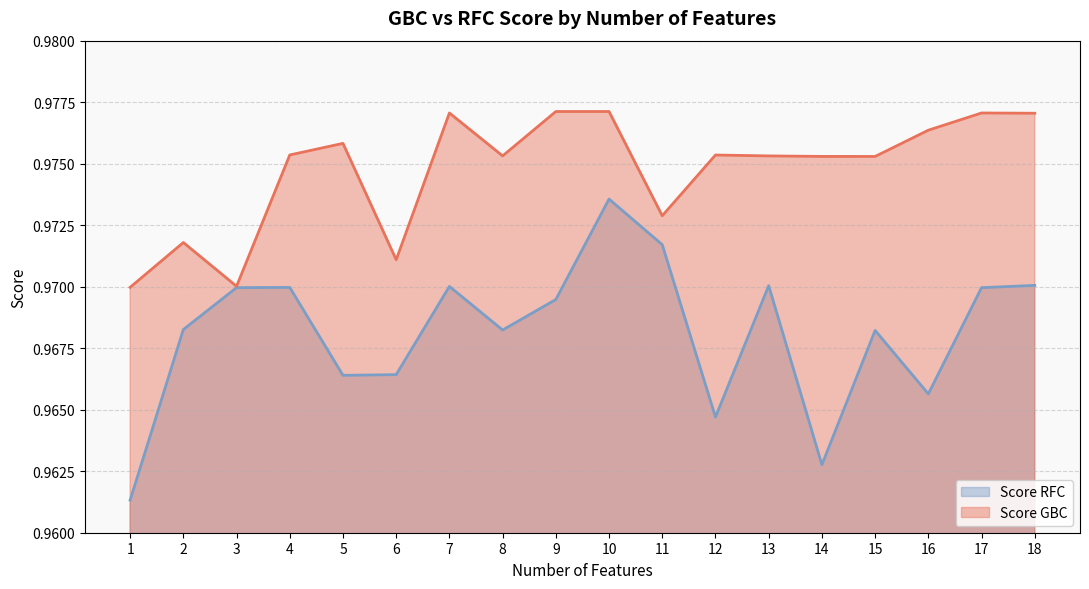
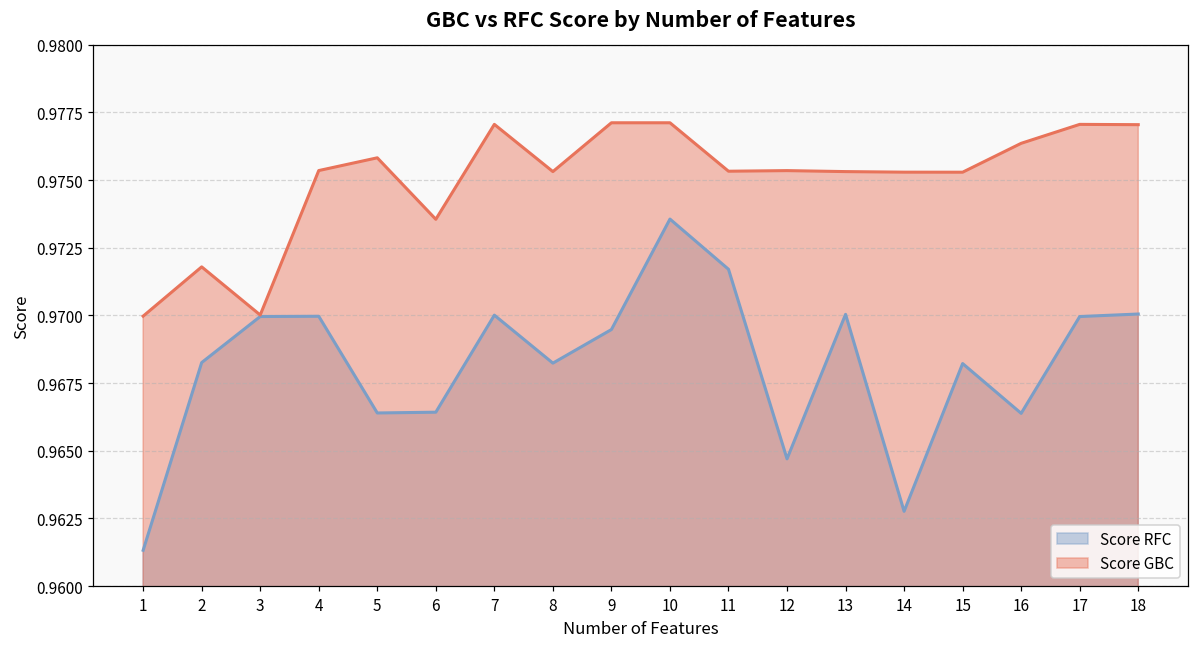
  {
    "Score RFC": {
      "1": 0.9613,
      "2": 0.9683,
      "4": 0.9700,
      "5": 0.9664,
      "6": 0.9664,
      "7": 0.9700,
      "8": 0.9682,
      "9": 0.9695,
      "10": 0.9736,
      "11": 0.9717,
      "12": 0.9647,
      "13": 0.9700,
      "14": 0.9628,
      "15": 0.9682,
-     "16": 0.9656,
+     "16": 0.9664,
      "17": 0.9700,
      "18": 0.9701
    },
    "Score GBC": {
      "1": 0.9700,
      "2": 0.9718,
      "4": 0.9754,
      "5": 0.9758,
-     "6": 0.9711,
+     "6": 0.9736,
      "7": 0.9771,
      "8": 0.9753,
      "9": 0.9771,
      "10": 0.9771,
-     "11": 0.9729,
+     "11": 0.9753,
      "12": 0.9754,
      "13": 0.9753,
      "14": 0.9753,
      "15": 0.9753,
      "16": 0.9764,
      "17": 0.9771,
      "18": 0.9770
    }
  }
